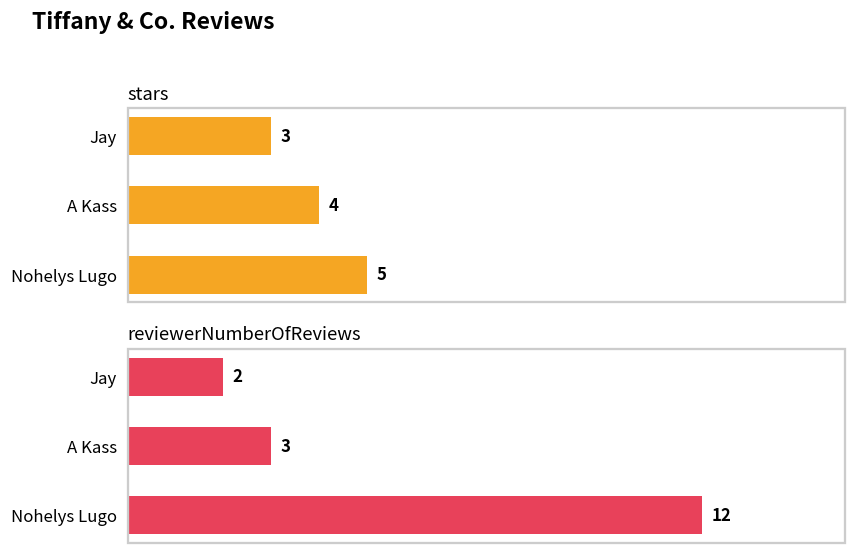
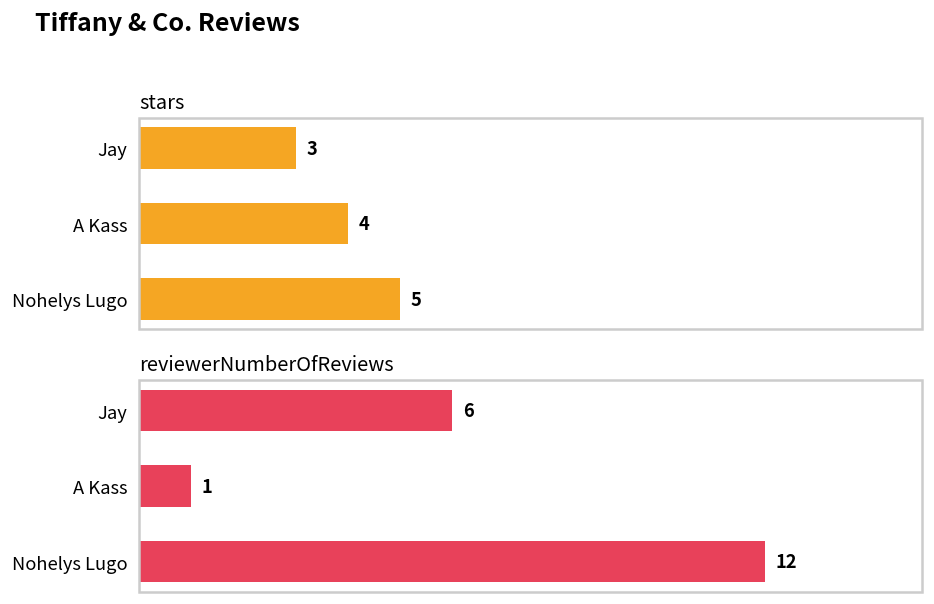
  {
    "stars": {
      "Jay": 3,
      "A Kass": 4,
      "Nohelys Lugo": 5
    },
    "reviewerNumberOfReviews": {
-     "Jay": 2,
-     "A Kass": 3,
+     "Jay": 6,
+     "A Kass": 1,
      "Nohelys Lugo": 12
    }
  }
